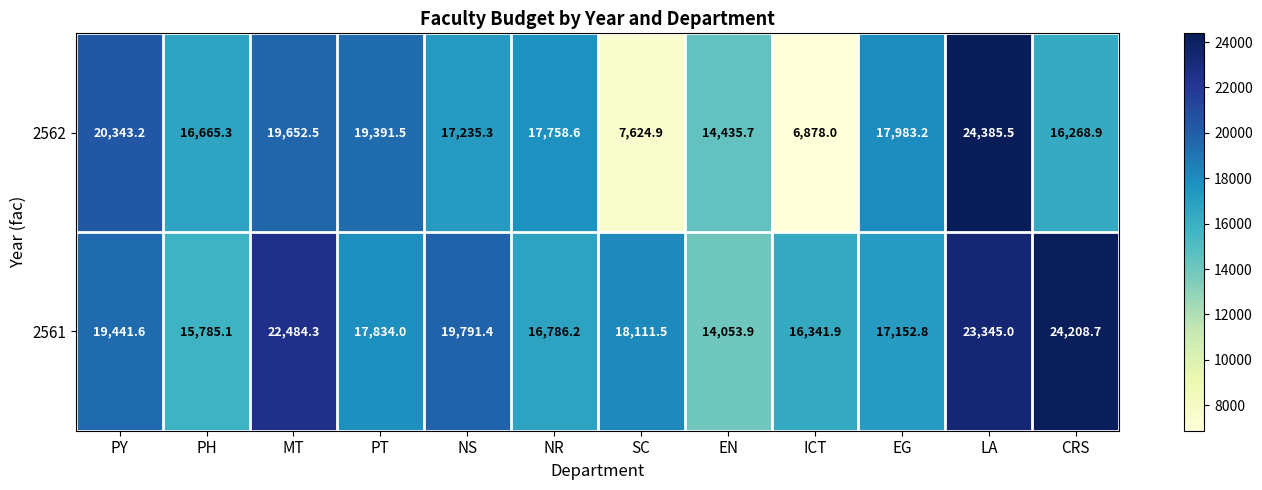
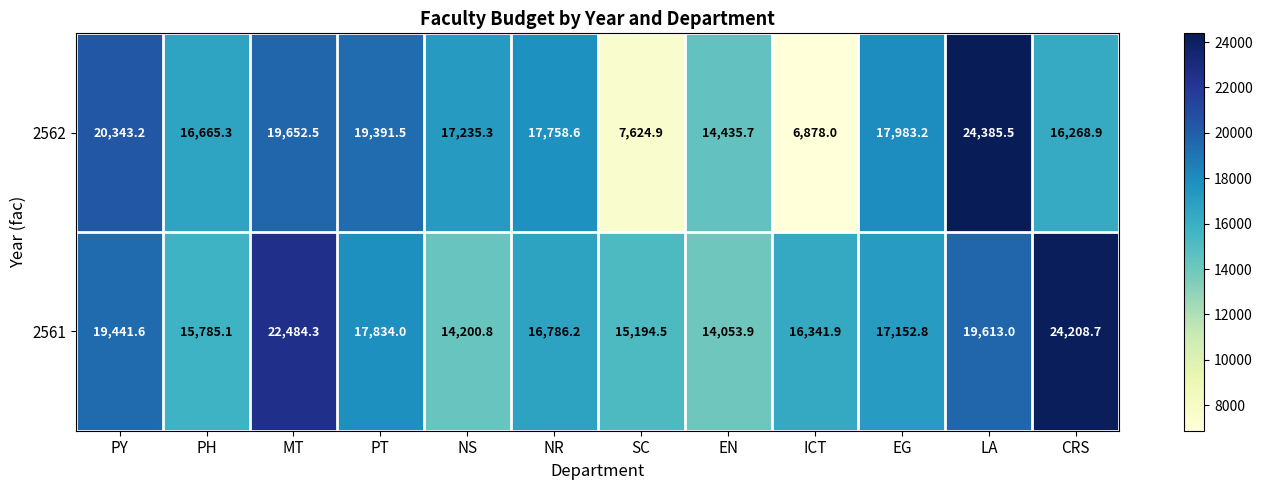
  {
    "2562": {
      "PY": "20,343.2",
      "PH": "16,665.3",
      "MT": "19,652.5",
      "PT": "19,391.5",
      "NS": "17,235.3",
      "NR": "17,758.6",
      "SC": "7,624.9",
      "EN": "14,435.7",
      "ICT": "6,878.0",
      "EG": "17,983.2",
      "LA": "24,385.5",
      "CRS": "16,268.9"
    },
    "2561": {
      "PY": "19,441.6",
      "PH": "15,785.1",
      "MT": "22,484.3",
      "PT": "17,834.0",
-     "NS": "19,791.4",
+     "NS": "14,200.8",
      "NR": "16,786.2",
-     "SC": "18,111.5",
+     "SC": "15,194.5",
      "EN": "14,053.9",
      "ICT": "16,341.9",
      "EG": "17,152.8",
-     "LA": "23,345.0",
+     "LA": "19,613.0",
      "CRS": "24,208.7"
    }
  }
